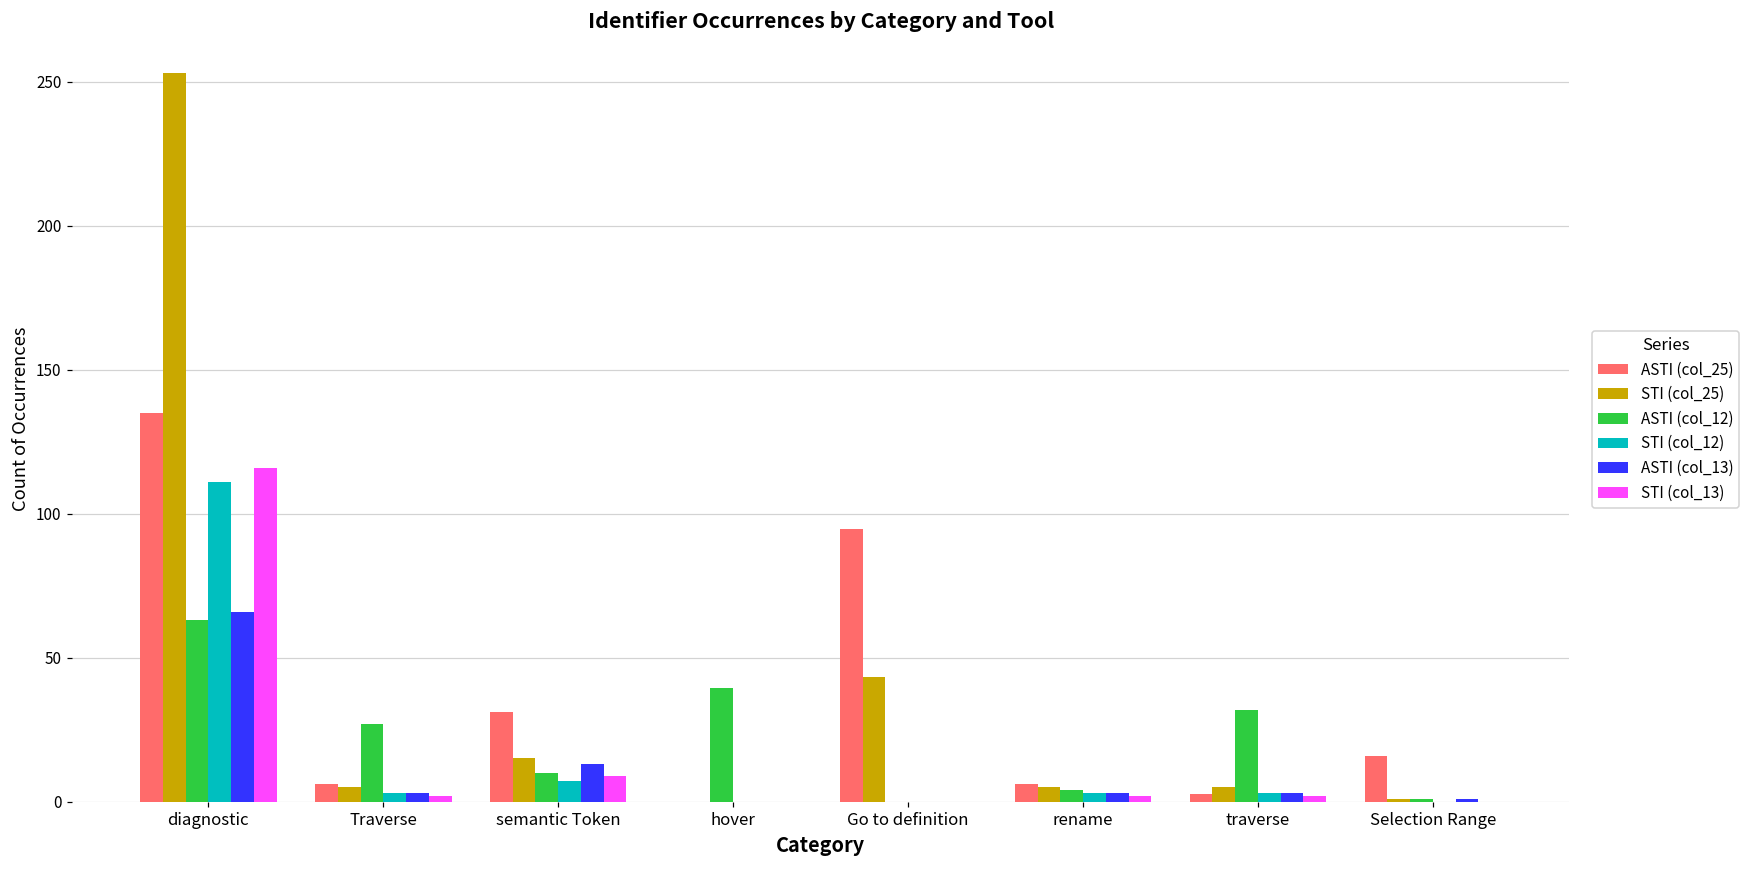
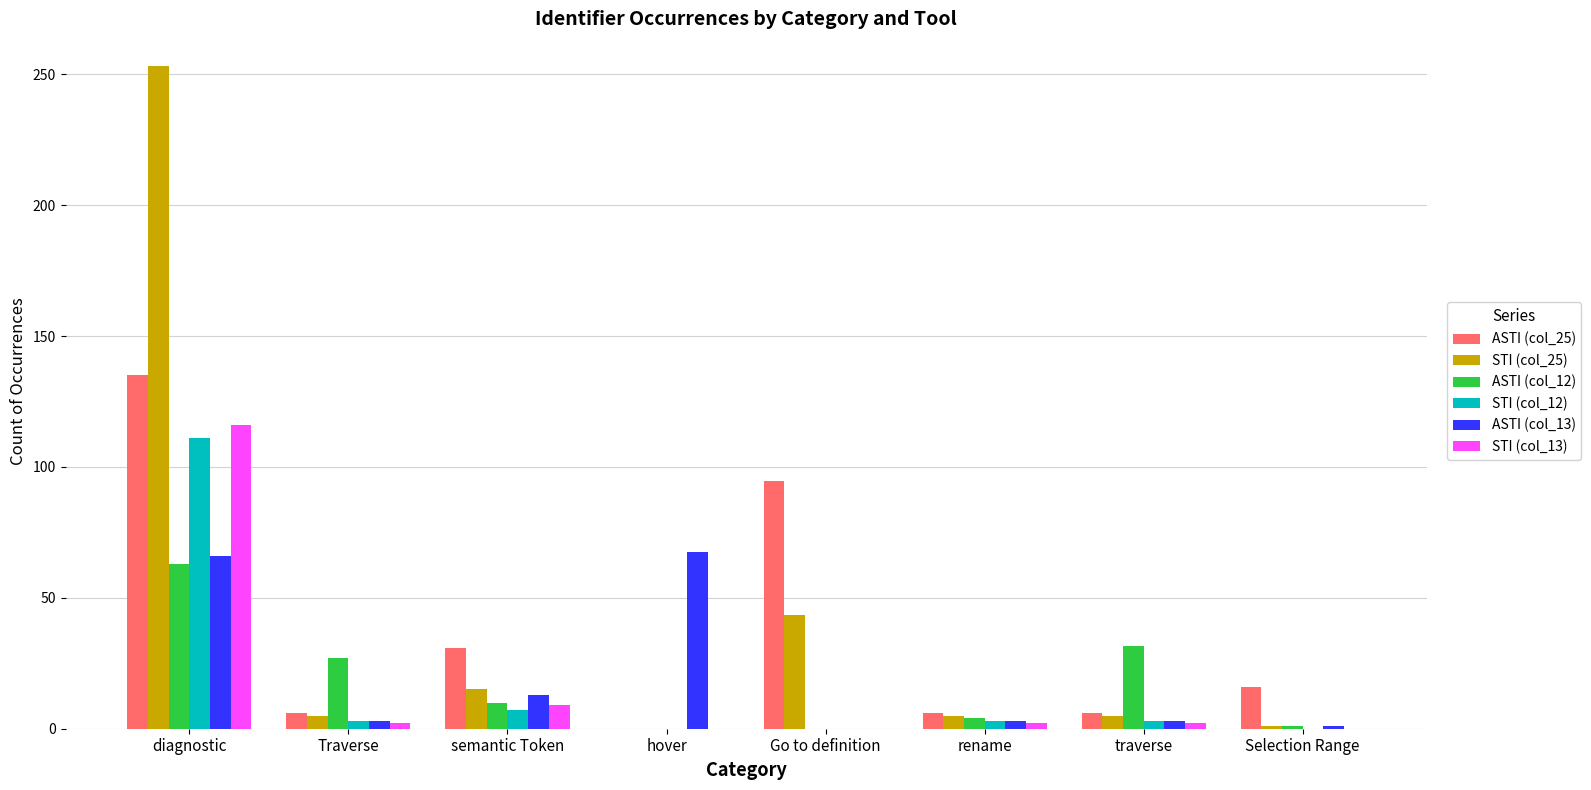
  {
    "ASTI (col_25)": {
      "diagnostic": 135,
      "Traverse": 6,
      "semantic Token": 31,
      "hover": 0,
      "Go to definition": 95,
      "rename": 6,
-     "traverse": 3,
+     "traverse": 6,
      "Selection Range": 16
    },
    "STI (col_25)": {
      "diagnostic": 253,
      "Traverse": 5,
      "semantic Token": 15,
      "hover": 0,
      "Go to definition": 43,
      "rename": 5,
      "traverse": 5,
      "Selection Range": 1
    },
    "ASTI (col_12)": {
      "diagnostic": 63,
      "Traverse": 27,
      "semantic Token": 10,
-     "hover": 39,
+     "hover": 0,
      "Go to definition": 0,
      "rename": 4,
      "traverse": 32,
      "Selection Range": 1
    },
    "STI (col_12)": {
      "diagnostic": 111,
      "Traverse": 3,
      "semantic Token": 7,
      "hover": 0,
      "Go to definition": 0,
      "rename": 3,
      "traverse": 3,
      "Selection Range": 0
    },
    "ASTI (col_13)": {
      "diagnostic": 66,
      "Traverse": 3,
      "semantic Token": 13,
-     "hover": 0,
+     "hover": 68,
      "Go to definition": 0,
      "rename": 3,
      "traverse": 3,
      "Selection Range": 1
    },
    "STI (col_13)": {
      "diagnostic": 116,
      "Traverse": 2,
      "semantic Token": 9,
      "hover": 0,
      "Go to definition": 0,
      "rename": 2,
      "traverse": 2,
      "Selection Range": 0
    }
  }
